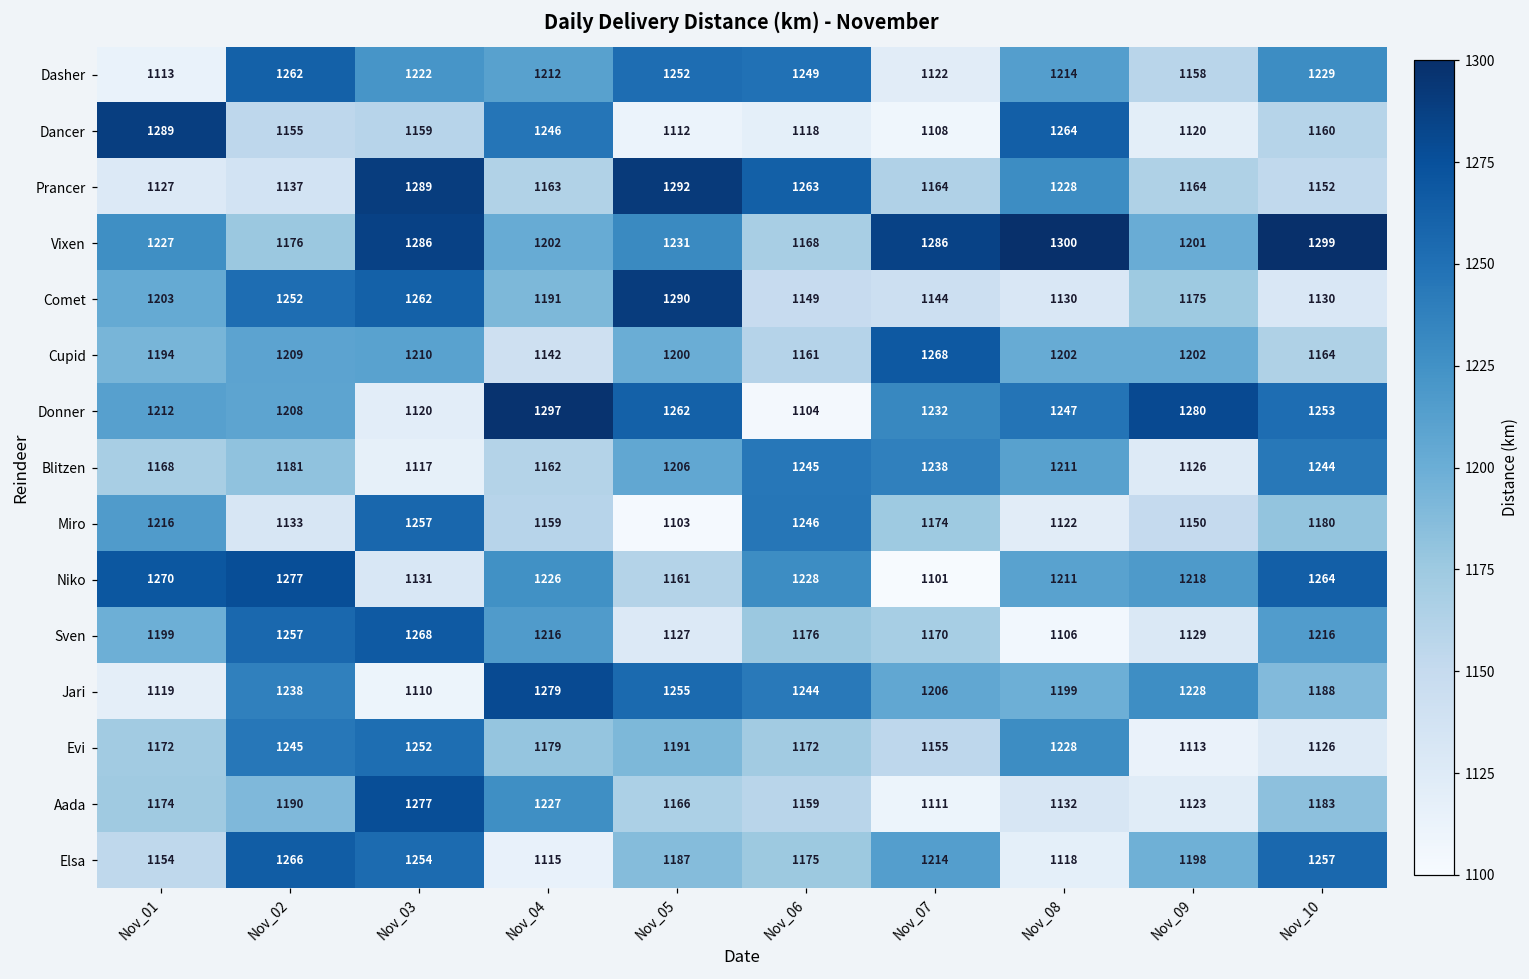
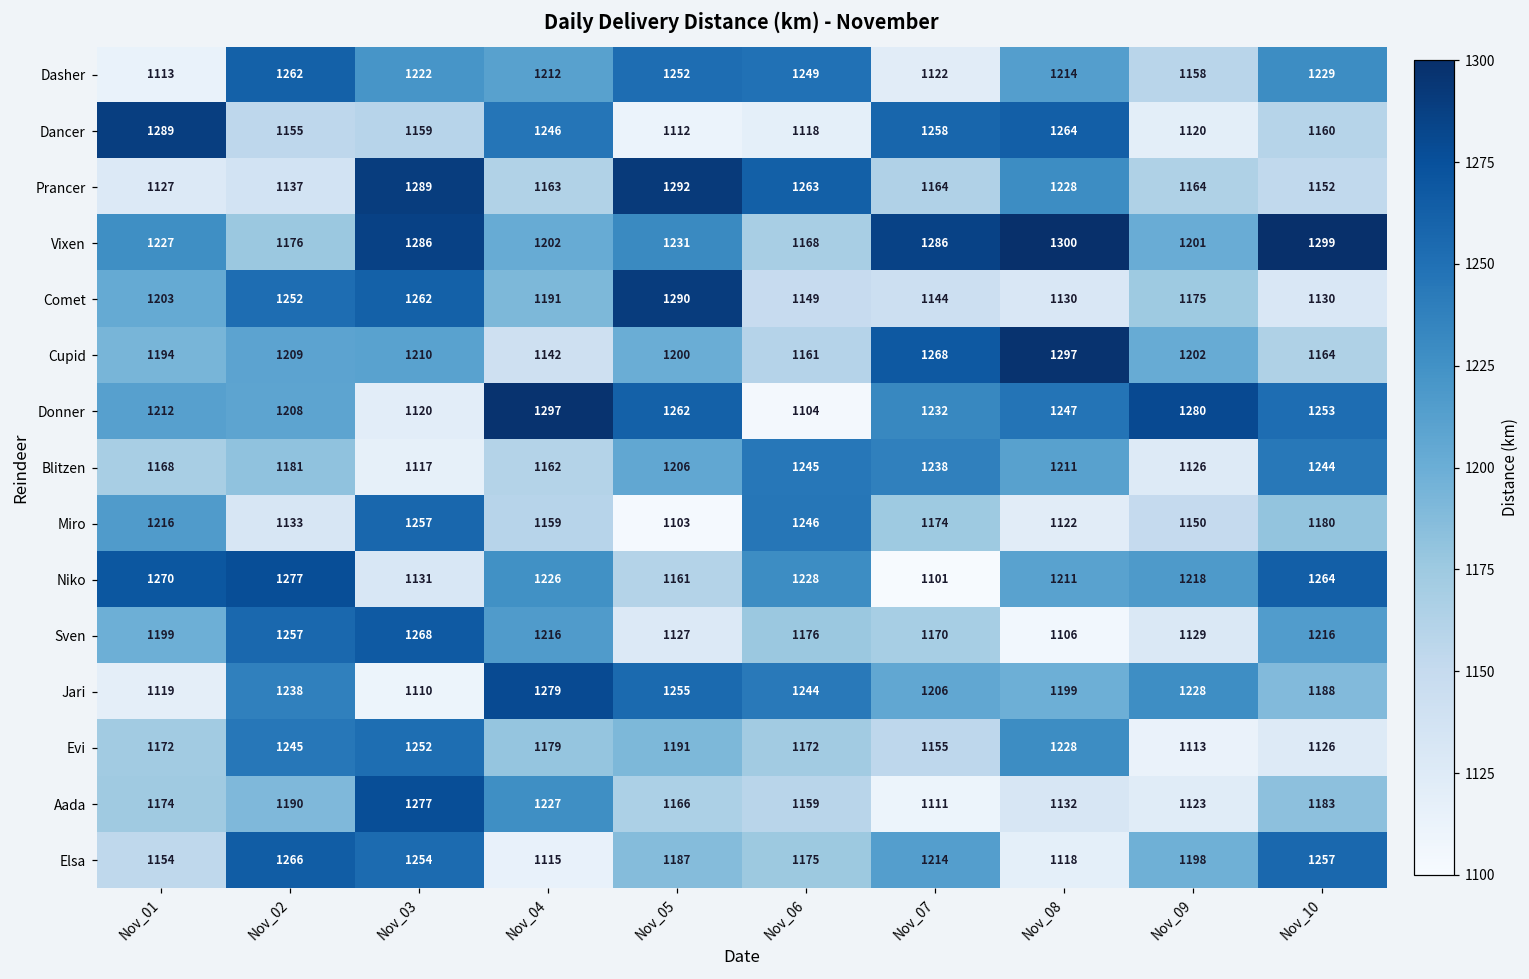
  {
    "Dasher": {
      "Nov_01": 1113,
      "Nov_02": 1262,
      "Nov_03": 1222,
      "Nov_04": 1212,
      "Nov_05": 1252,
      "Nov_06": 1249,
      "Nov_07": 1122,
      "Nov_08": 1214,
      "Nov_09": 1158,
      "Nov_10": 1229
    },
    "Dancer": {
      "Nov_01": 1289,
      "Nov_02": 1155,
      "Nov_03": 1159,
      "Nov_04": 1246,
      "Nov_05": 1112,
      "Nov_06": 1118,
-     "Nov_07": 1108,
+     "Nov_07": 1258,
      "Nov_08": 1264,
      "Nov_09": 1120,
      "Nov_10": 1160
    },
    "Prancer": {
      "Nov_01": 1127,
      "Nov_02": 1137,
      "Nov_03": 1289,
      "Nov_04": 1163,
      "Nov_05": 1292,
      "Nov_06": 1263,
      "Nov_07": 1164,
      "Nov_08": 1228,
      "Nov_09": 1164,
      "Nov_10": 1152
    },
    "Vixen": {
      "Nov_01": 1227,
      "Nov_02": 1176,
      "Nov_03": 1286,
      "Nov_04": 1202,
      "Nov_05": 1231,
      "Nov_06": 1168,
      "Nov_07": 1286,
      "Nov_08": 1300,
      "Nov_09": 1201,
      "Nov_10": 1299
    },
    "Comet": {
      "Nov_01": 1203,
      "Nov_02": 1252,
      "Nov_03": 1262,
      "Nov_04": 1191,
      "Nov_05": 1290,
      "Nov_06": 1149,
      "Nov_07": 1144,
      "Nov_08": 1130,
      "Nov_09": 1175,
      "Nov_10": 1130
    },
    "Cupid": {
      "Nov_01": 1194,
      "Nov_02": 1209,
      "Nov_03": 1210,
      "Nov_04": 1142,
      "Nov_05": 1200,
      "Nov_06": 1161,
      "Nov_07": 1268,
-     "Nov_08": 1202,
+     "Nov_08": 1297,
      "Nov_09": 1202,
      "Nov_10": 1164
    },
    "Donner": {
      "Nov_01": 1212,
      "Nov_02": 1208,
      "Nov_03": 1120,
      "Nov_04": 1297,
      "Nov_05": 1262,
      "Nov_06": 1104,
      "Nov_07": 1232,
      "Nov_08": 1247,
      "Nov_09": 1280,
      "Nov_10": 1253
    },
    "Blitzen": {
      "Nov_01": 1168,
      "Nov_02": 1181,
      "Nov_03": 1117,
      "Nov_04": 1162,
      "Nov_05": 1206,
      "Nov_06": 1245,
      "Nov_07": 1238,
      "Nov_08": 1211,
      "Nov_09": 1126,
      "Nov_10": 1244
    },
    "Miro": {
      "Nov_01": 1216,
      "Nov_02": 1133,
      "Nov_03": 1257,
      "Nov_04": 1159,
      "Nov_05": 1103,
      "Nov_06": 1246,
      "Nov_07": 1174,
      "Nov_08": 1122,
      "Nov_09": 1150,
      "Nov_10": 1180
    },
    "Niko": {
      "Nov_01": 1270,
      "Nov_02": 1277,
      "Nov_03": 1131,
      "Nov_04": 1226,
      "Nov_05": 1161,
      "Nov_06": 1228,
      "Nov_07": 1101,
      "Nov_08": 1211,
      "Nov_09": 1218,
      "Nov_10": 1264
    },
    "Sven": {
      "Nov_01": 1199,
      "Nov_02": 1257,
      "Nov_03": 1268,
      "Nov_04": 1216,
      "Nov_05": 1127,
      "Nov_06": 1176,
      "Nov_07": 1170,
      "Nov_08": 1106,
      "Nov_09": 1129,
      "Nov_10": 1216
    },
    "Jari": {
      "Nov_01": 1119,
      "Nov_02": 1238,
      "Nov_03": 1110,
      "Nov_04": 1279,
      "Nov_05": 1255,
      "Nov_06": 1244,
      "Nov_07": 1206,
      "Nov_08": 1199,
      "Nov_09": 1228,
      "Nov_10": 1188
    },
    "Evi": {
      "Nov_01": 1172,
      "Nov_02": 1245,
      "Nov_03": 1252,
      "Nov_04": 1179,
      "Nov_05": 1191,
      "Nov_06": 1172,
      "Nov_07": 1155,
      "Nov_08": 1228,
      "Nov_09": 1113,
      "Nov_10": 1126
    },
    "Aada": {
      "Nov_01": 1174,
      "Nov_02": 1190,
      "Nov_03": 1277,
      "Nov_04": 1227,
      "Nov_05": 1166,
      "Nov_06": 1159,
      "Nov_07": 1111,
      "Nov_08": 1132,
      "Nov_09": 1123,
      "Nov_10": 1183
    },
    "Elsa": {
      "Nov_01": 1154,
      "Nov_02": 1266,
      "Nov_03": 1254,
      "Nov_04": 1115,
      "Nov_05": 1187,
      "Nov_06": 1175,
      "Nov_07": 1214,
      "Nov_08": 1118,
      "Nov_09": 1198,
      "Nov_10": 1257
    }
  }
